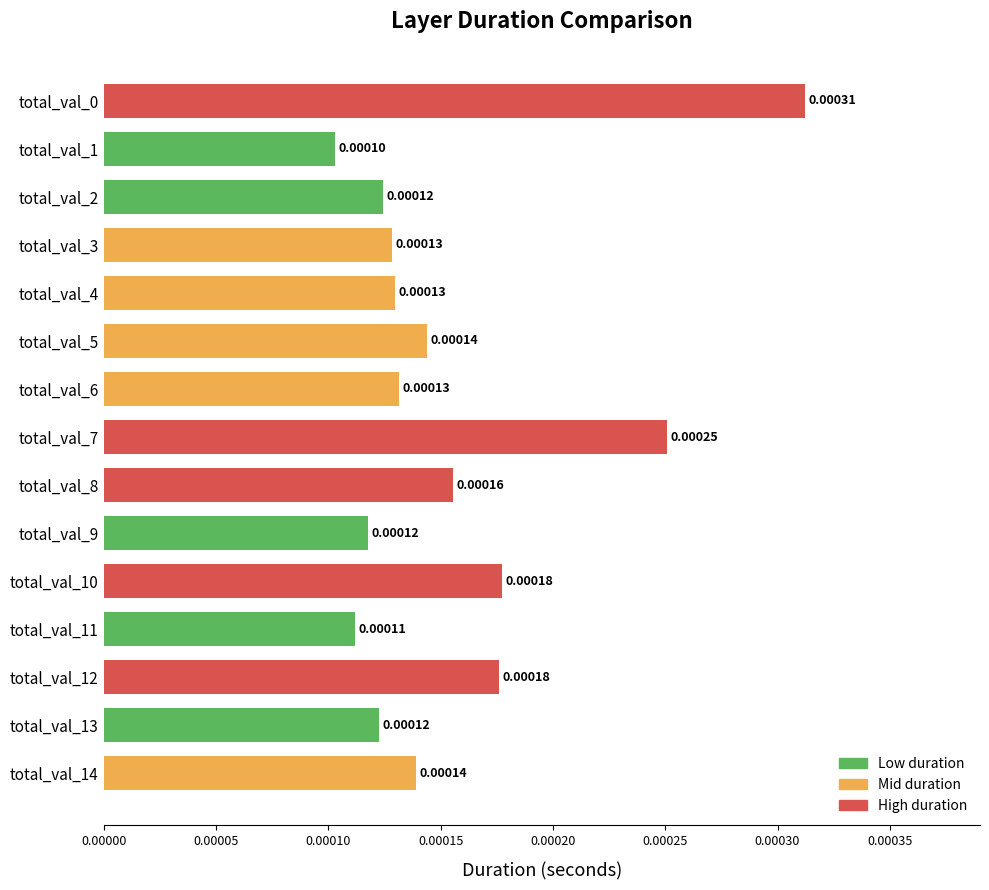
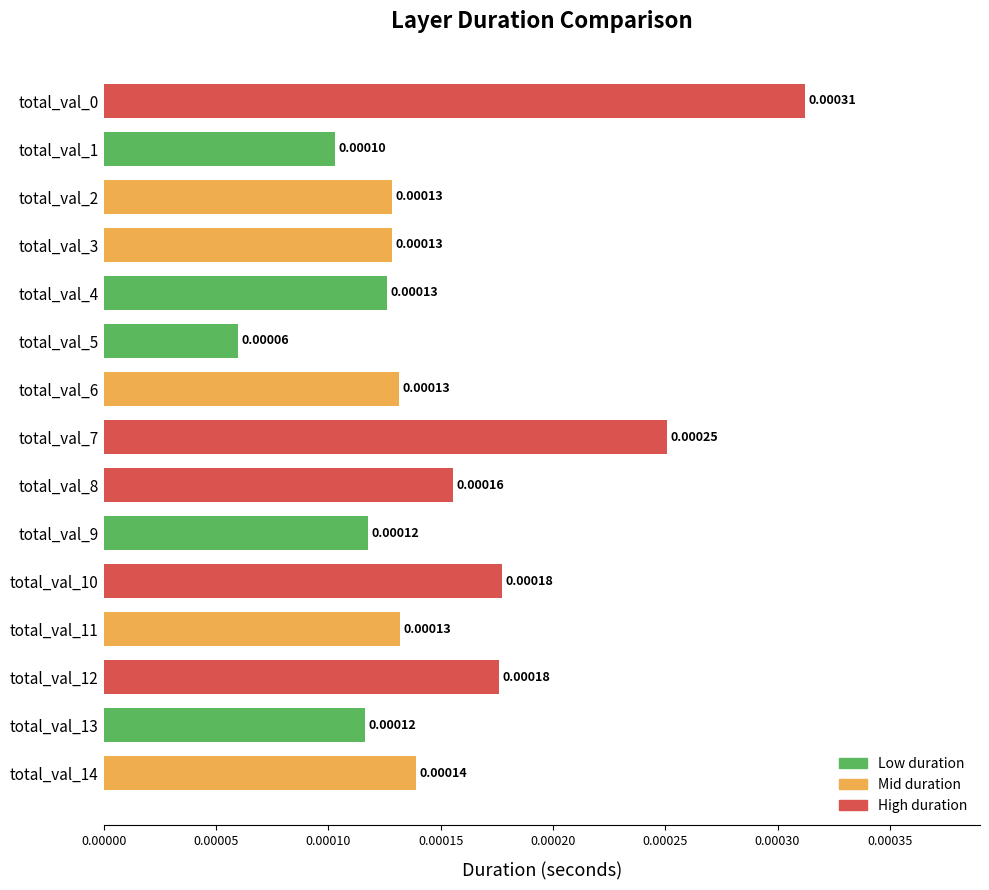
  {
    "total_val_0": 0.00031,
    "total_val_1": 0.00010,
-   "total_val_2": 0.00012,
+   "total_val_2": 0.00013,
    "total_val_3": 0.00013,
-   "total_val_4": 0.000130,
-   "total_val_5": 0.00014,
+   "total_val_4": 0.000126,
+   "total_val_5": 0.00006,
    "total_val_6": 0.00013,
    "total_val_7": 0.00025,
    "total_val_8": 0.00016,
    "total_val_9": 0.00012,
    "total_val_10": 0.00018,
-   "total_val_11": 0.00011,
+   "total_val_11": 0.00013,
    "total_val_12": 0.00018,
-   "total_val_13": 0.000123,
+   "total_val_13": 0.000116,
    "total_val_14": 0.00014
  }
